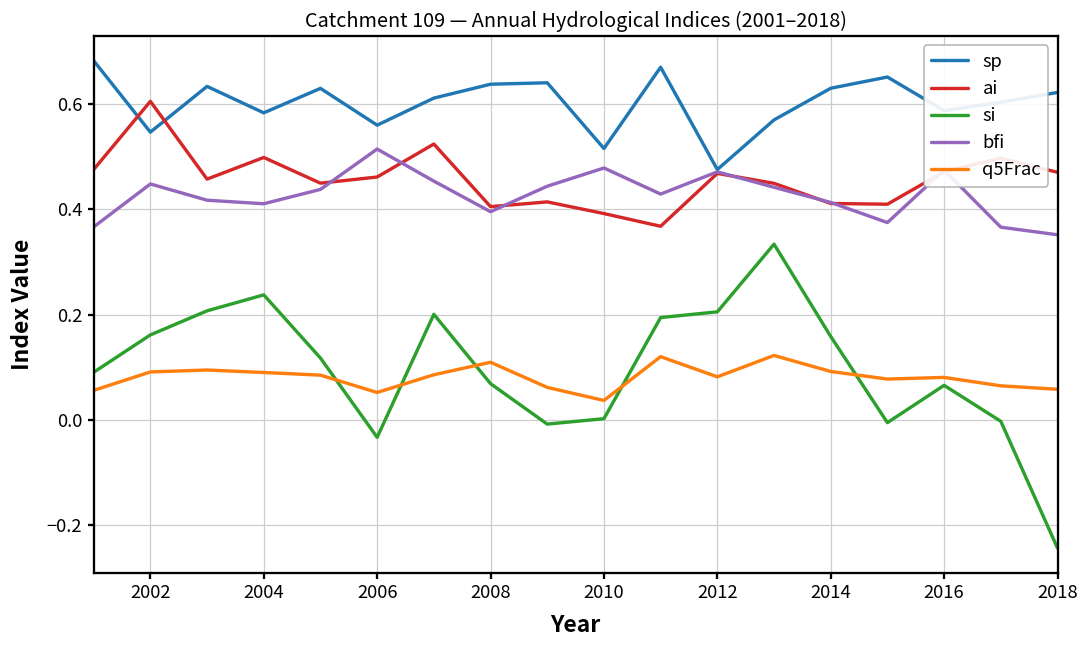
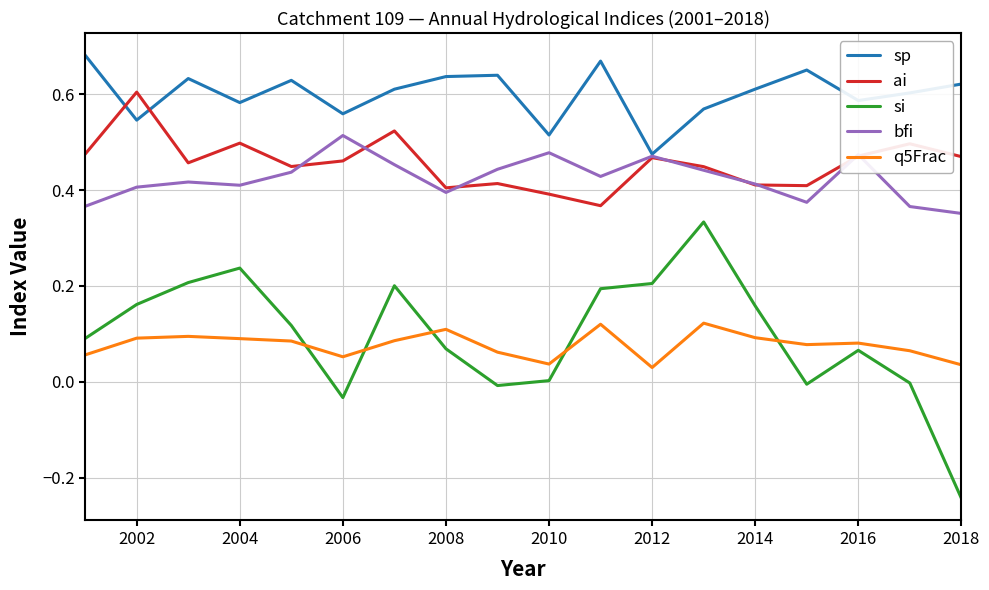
  {
    "sp": {
      "2002": 0.55,
      "2004": 0.58,
      "2006": 0.56,
      "2008": 0.64,
      "2010": 0.52,
-     "2014": 0.63,
+     "2014": 0.61,
      "2018": 0.62
    },
    "ai": {
      "2002": 0.60,
      "2004": 0.50,
      "2006": 0.46,
      "2008": 0.40,
      "2010": 0.39,
      "2018": 0.47
    },
    "si": {
      "2002": 0.16,
      "2004": 0.24,
      "2006": -0.03,
      "2008": 0.07,
      "2010": 0.00,
      "2012": 0.21,
      "2014": 0.16,
      "2016": 0.07,
      "2018": -0.24
    },
    "bfi": {
-     "2002": 0.45,
+     "2002": 0.41,
      "2004": 0.41,
      "2006": 0.51,
      "2008": 0.40,
      "2010": 0.48,
      "2018": 0.35
    },
    "q5Frac": {
      "2002": 0.09,
      "2004": 0.09,
      "2006": 0.05,
      "2008": 0.11,
      "2010": 0.04,
-     "2012": 0.08,
+     "2012": 0.03,
      "2014": 0.09,
      "2016": 0.08,
-     "2018": 0.06
+     "2018": 0.04
    }
  }
